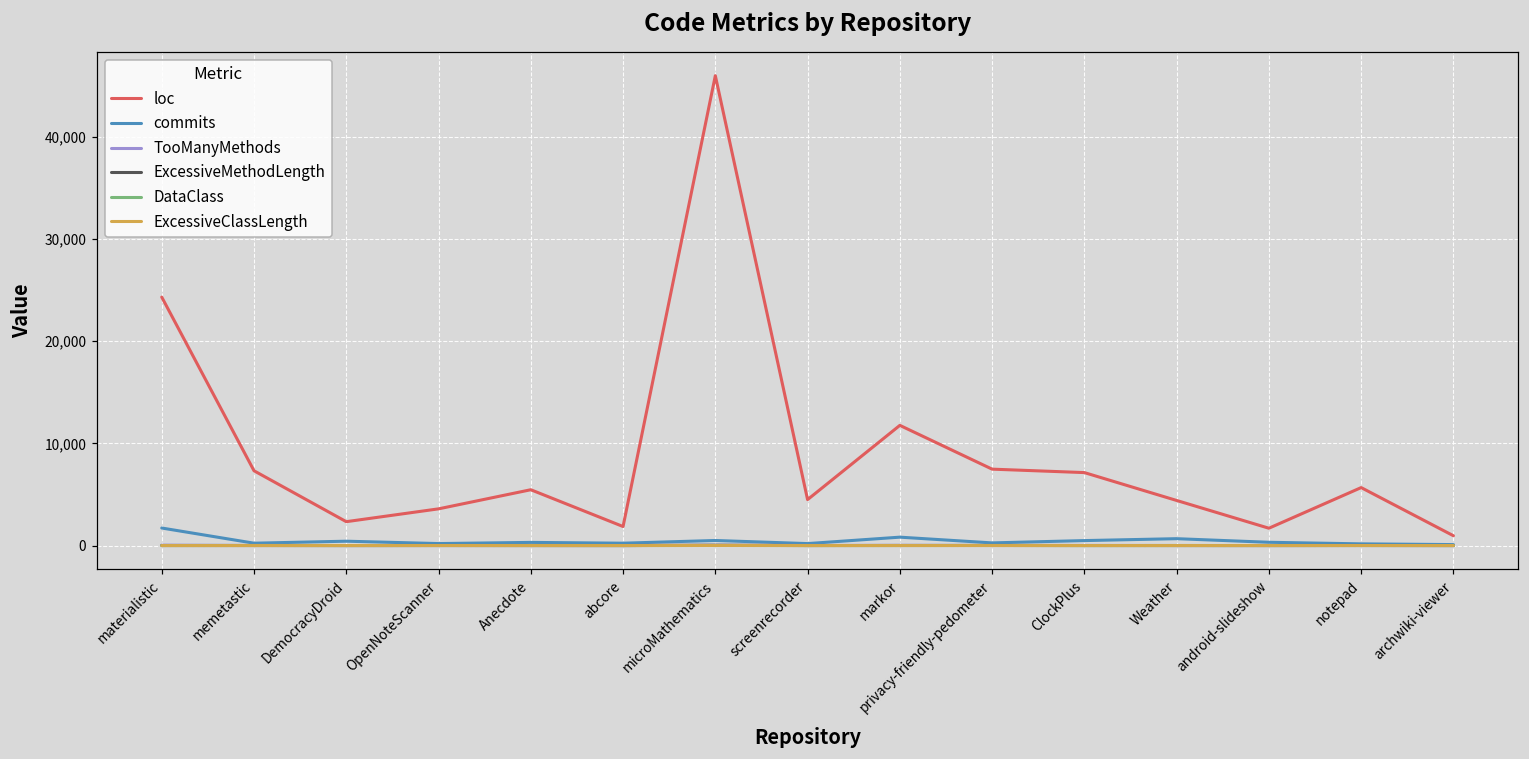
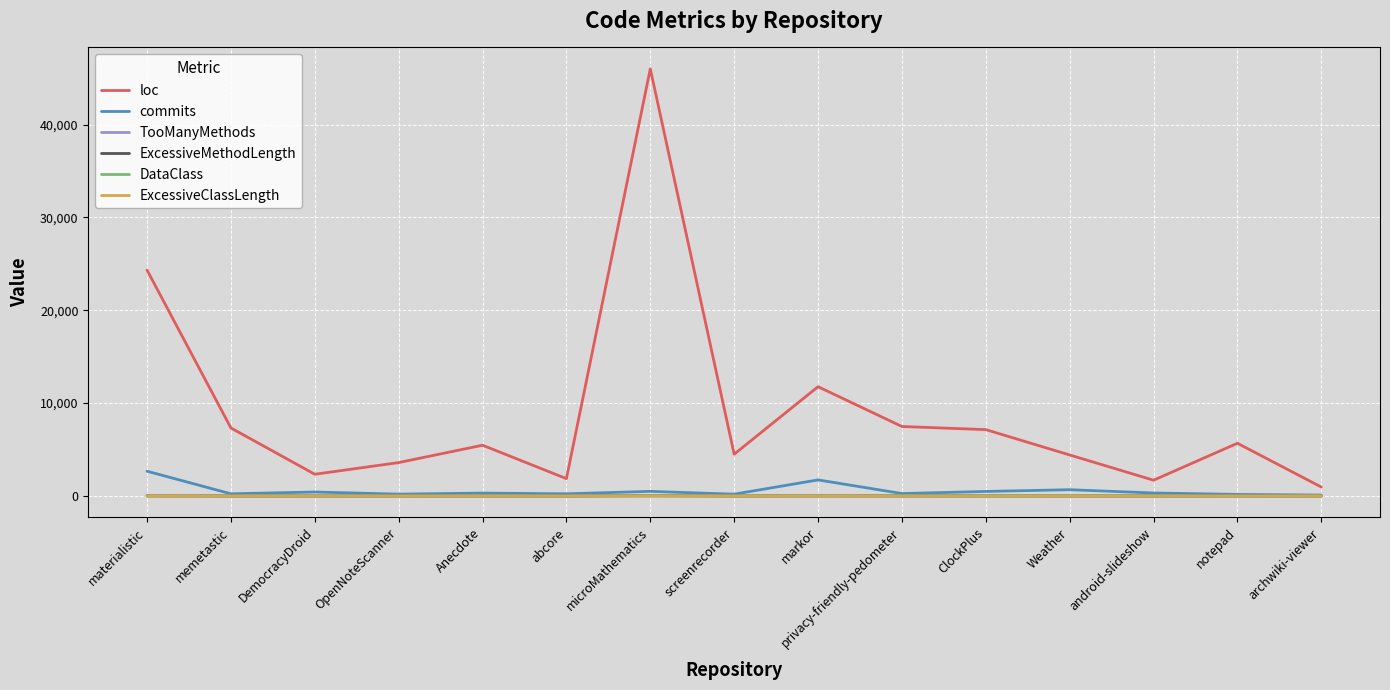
  {
    "loc": {
      "materialistic": "24,000",
      "memetastic": "7,000",
      "DemocracyDroid": "2,000",
      "OpenNoteScanner": "4,000",
      "Anecdote": "5,000",
      "abcore": "2,000",
      "microMathematics": "46,000",
      "screenrecorder": "4,000",
      "markor": "12,000",
      "privacy-friendly-pedometer": "7,000",
      "ClockPlus": "7,000",
      "Weather": "4,000",
      "android-slideshow": "2,000",
      "notepad": "6,000",
      "archwiki-viewer": "1,000"
    },
    "commits": {
-     "materialistic": "2,000",
+     "materialistic": "3,000",
      "DemocracyDroid": "0",
      "Anecdote": "0",
      "microMathematics": "0",
-     "markor": "1,000",
+     "markor": "2,000",
      "ClockPlus": "0",
      "Weather": "1,000",
      "android-slideshow": "0"
    },
    "ExcessiveClassLength": {
      "materialistic": "0",
      "DemocracyDroid": "0",
      "Anecdote": "0",
      "microMathematics": "0",
      "markor": "0",
      "ClockPlus": "0",
      "Weather": "0",
      "android-slideshow": "0"
    }
  }
